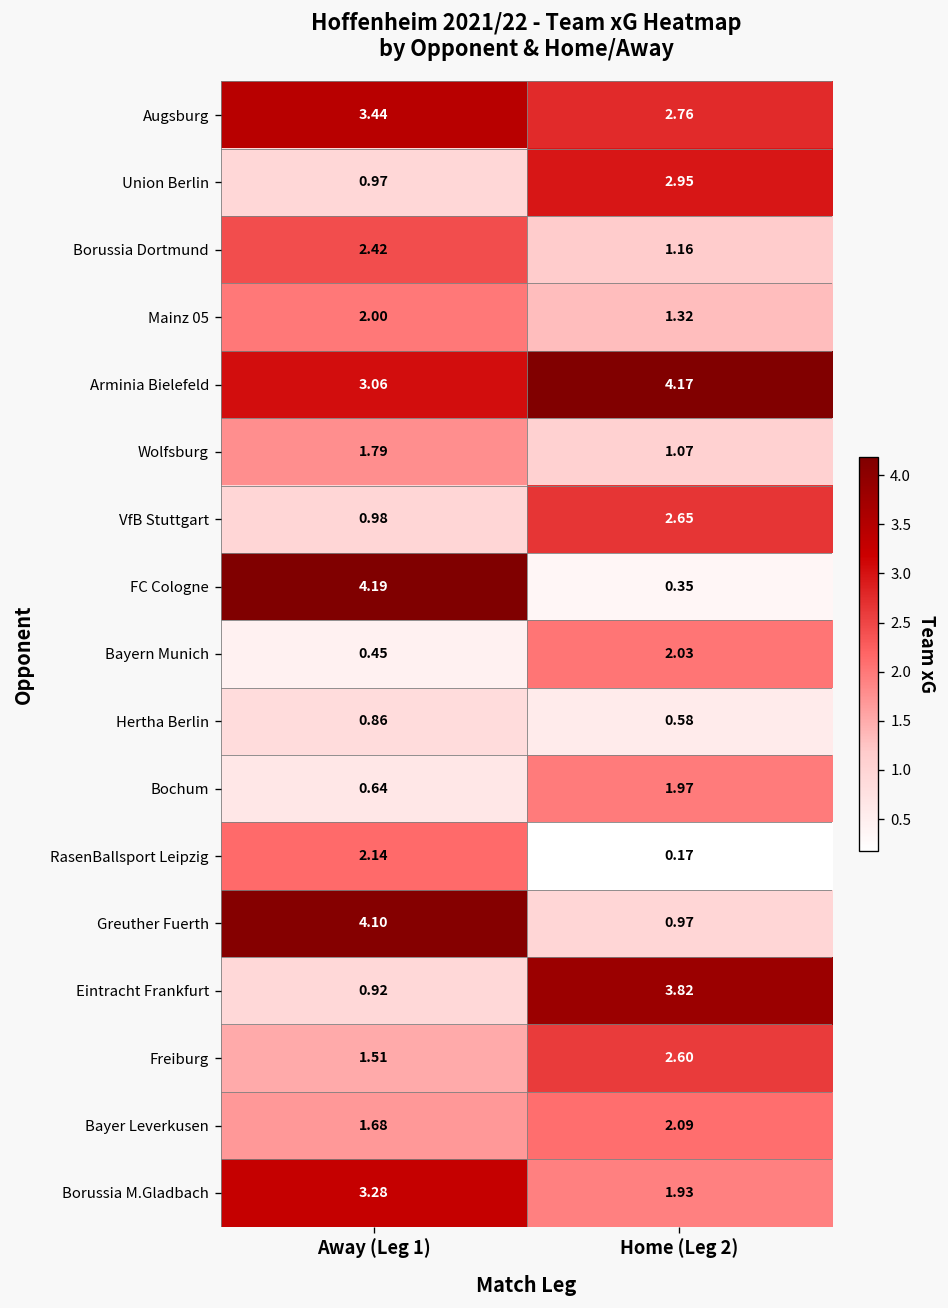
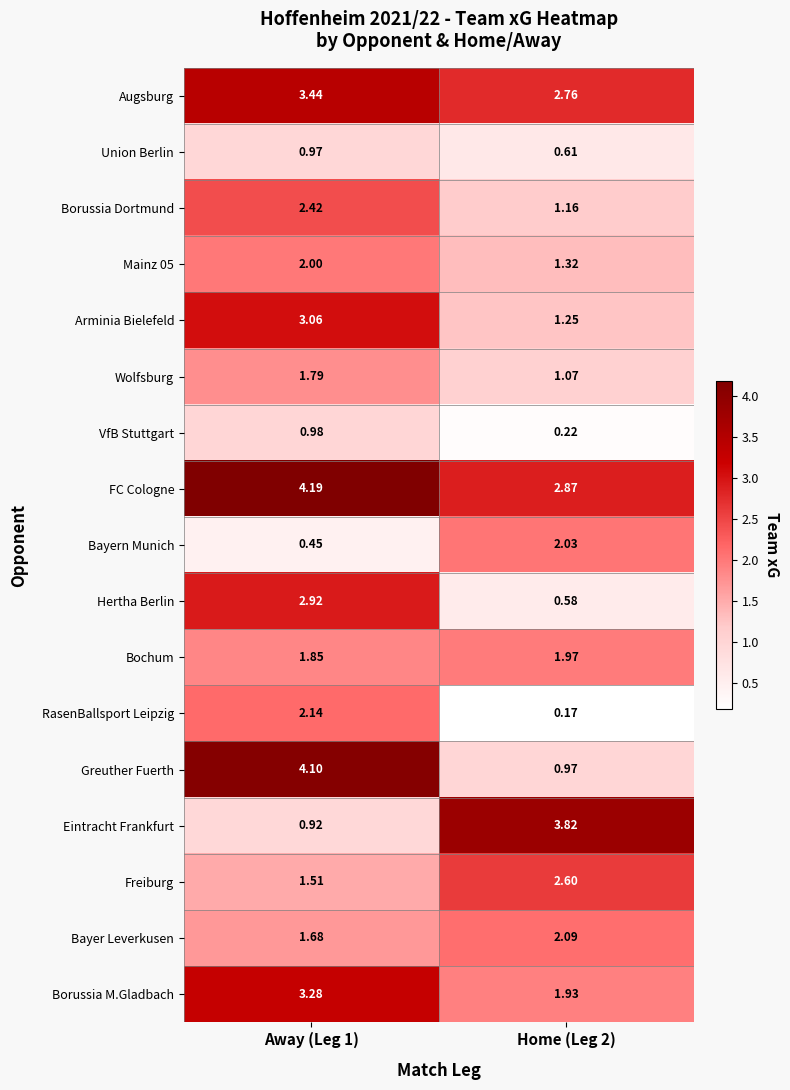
  {
    "Augsburg": {
      "Away (Leg 1)": 3.44,
      "Home (Leg 2)": 2.76
    },
    "Union Berlin": {
      "Away (Leg 1)": 0.97,
-     "Home (Leg 2)": 2.95
+     "Home (Leg 2)": 0.61
    },
    "Borussia Dortmund": {
      "Away (Leg 1)": 2.42,
      "Home (Leg 2)": 1.16
    },
    "Mainz 05": {
      "Away (Leg 1)": 2.00,
      "Home (Leg 2)": 1.32
    },
    "Arminia Bielefeld": {
      "Away (Leg 1)": 3.06,
-     "Home (Leg 2)": 4.17
+     "Home (Leg 2)": 1.25
    },
    "Wolfsburg": {
      "Away (Leg 1)": 1.79,
      "Home (Leg 2)": 1.07
    },
    "VfB Stuttgart": {
      "Away (Leg 1)": 0.98,
-     "Home (Leg 2)": 2.65
+     "Home (Leg 2)": 0.22
    },
    "FC Cologne": {
      "Away (Leg 1)": 4.19,
-     "Home (Leg 2)": 0.35
+     "Home (Leg 2)": 2.87
    },
    "Bayern Munich": {
      "Away (Leg 1)": 0.45,
      "Home (Leg 2)": 2.03
    },
    "Hertha Berlin": {
-     "Away (Leg 1)": 0.86,
+     "Away (Leg 1)": 2.92,
      "Home (Leg 2)": 0.58
    },
    "Bochum": {
-     "Away (Leg 1)": 0.64,
+     "Away (Leg 1)": 1.85,
      "Home (Leg 2)": 1.97
    },
    "RasenBallsport Leipzig": {
      "Away (Leg 1)": 2.14,
      "Home (Leg 2)": 0.17
    },
    "Greuther Fuerth": {
      "Away (Leg 1)": 4.10,
      "Home (Leg 2)": 0.97
    },
    "Eintracht Frankfurt": {
      "Away (Leg 1)": 0.92,
      "Home (Leg 2)": 3.82
    },
    "Freiburg": {
      "Away (Leg 1)": 1.51,
      "Home (Leg 2)": 2.60
    },
    "Bayer Leverkusen": {
      "Away (Leg 1)": 1.68,
      "Home (Leg 2)": 2.09
    },
    "Borussia M.Gladbach": {
      "Away (Leg 1)": 3.28,
      "Home (Leg 2)": 1.93
    }
  }
